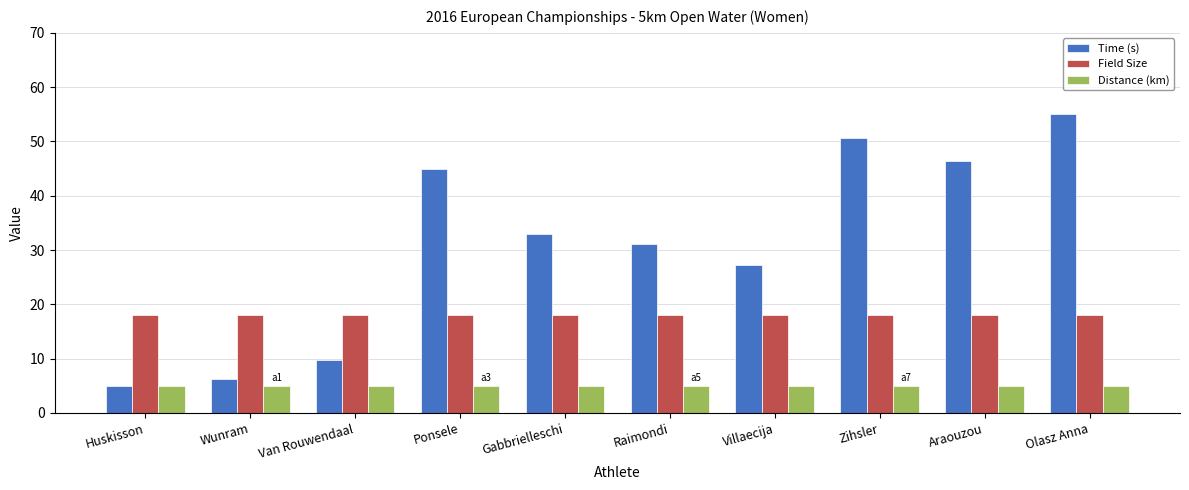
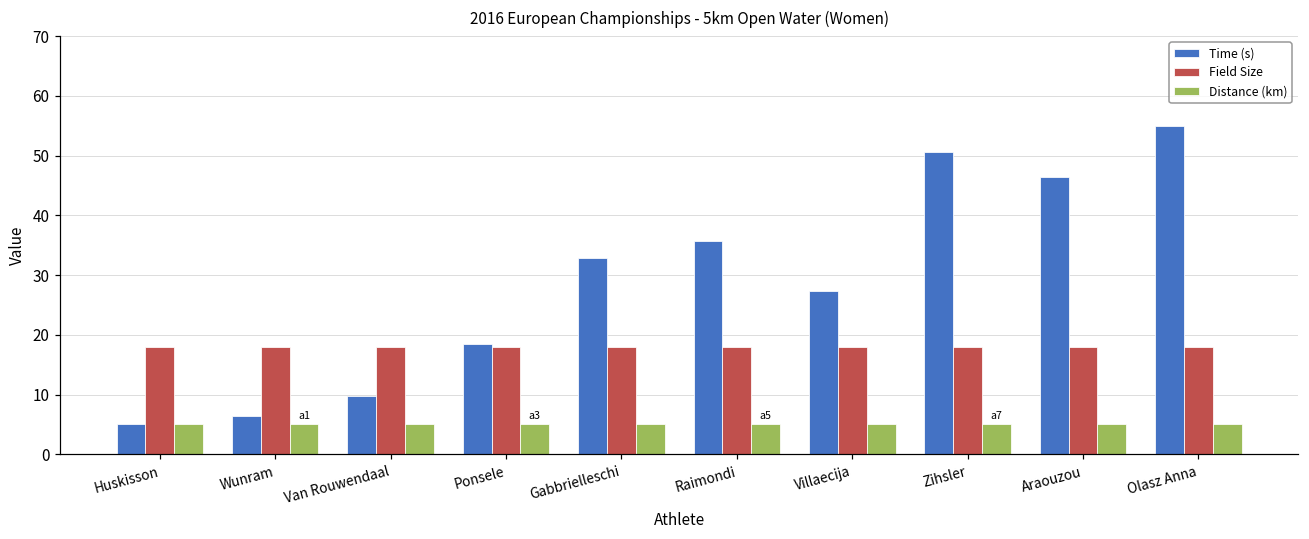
  {
    "Time (s)": {
      "Huskisson": 5,
      "Wunram": 6,
      "Van Rouwendaal": 10,
-     "Ponsele": 45,
+     "Ponsele": 18,
      "Gabbrielleschi": 33,
-     "Raimondi": 31,
+     "Raimondi": 36,
      "Villaecija": 27,
      "Zihsler": 51,
      "Araouzou": 46,
      "Olasz Anna": 55
    },
    "Field Size": {
      "Huskisson": 18,
      "Wunram": 18,
      "Van Rouwendaal": 18,
      "Ponsele": 18,
      "Gabbrielleschi": 18,
      "Raimondi": 18,
      "Villaecija": 18,
      "Zihsler": 18,
      "Araouzou": 18,
      "Olasz Anna": 18
    },
    "Distance (km)": {
      "Huskisson": 5,
      "Wunram": 5,
      "Van Rouwendaal": 5,
      "Ponsele": 5,
      "Gabbrielleschi": 5,
      "Raimondi": 5,
      "Villaecija": 5,
      "Zihsler": 5,
      "Araouzou": 5,
      "Olasz Anna": 5
    }
  }
